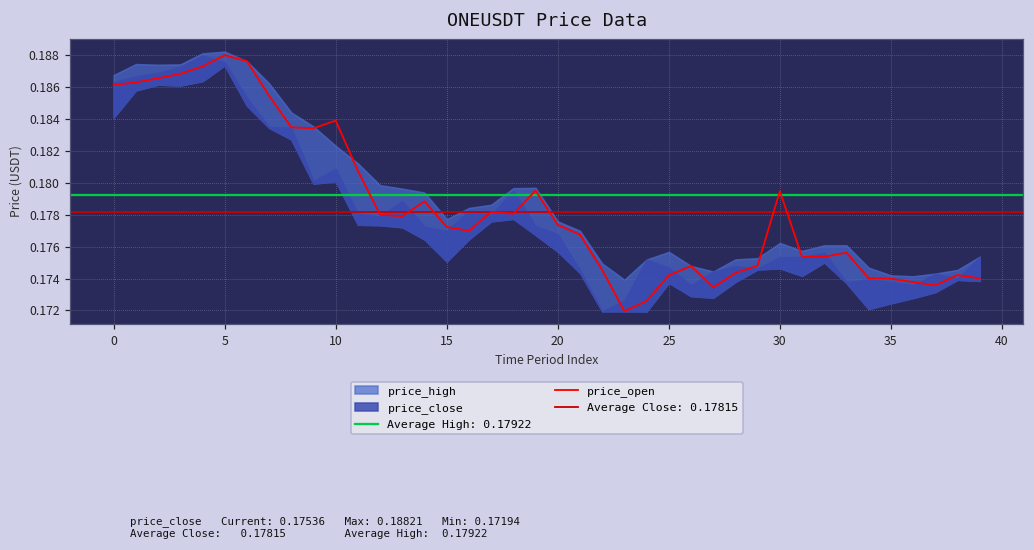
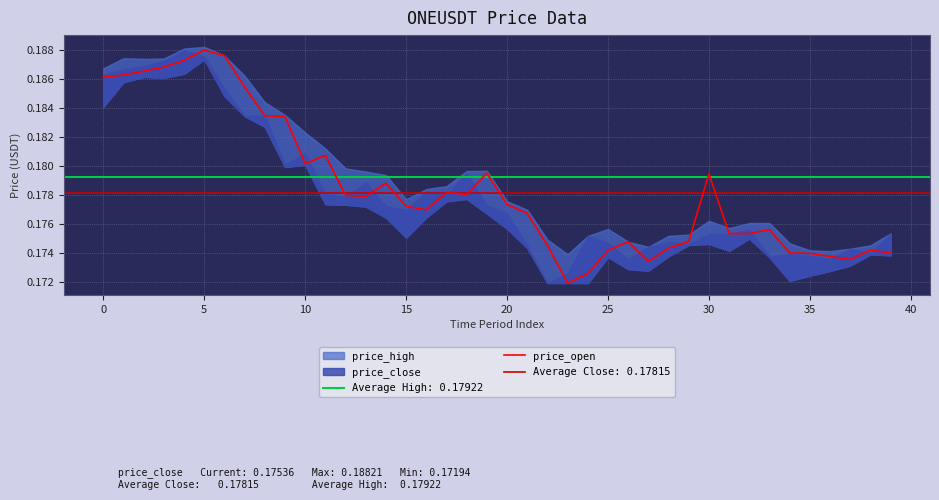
  {
    "price_open": {
      "5": 0.1880,
-     "10": 0.1839,
+     "10": 0.1802,
      "15": 0.1772,
      "20": 0.1774,
      "25": 0.1742,
      "30": 0.1795,
      "35": 0.1740
    }
  }
